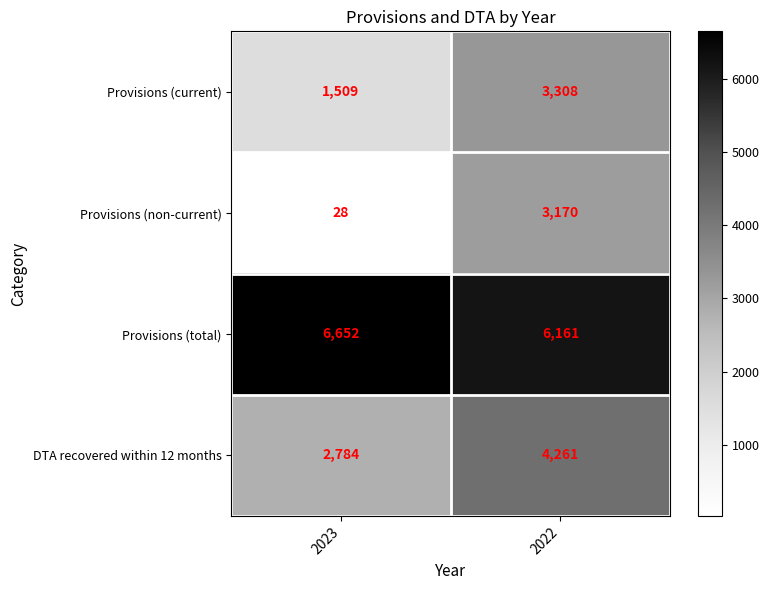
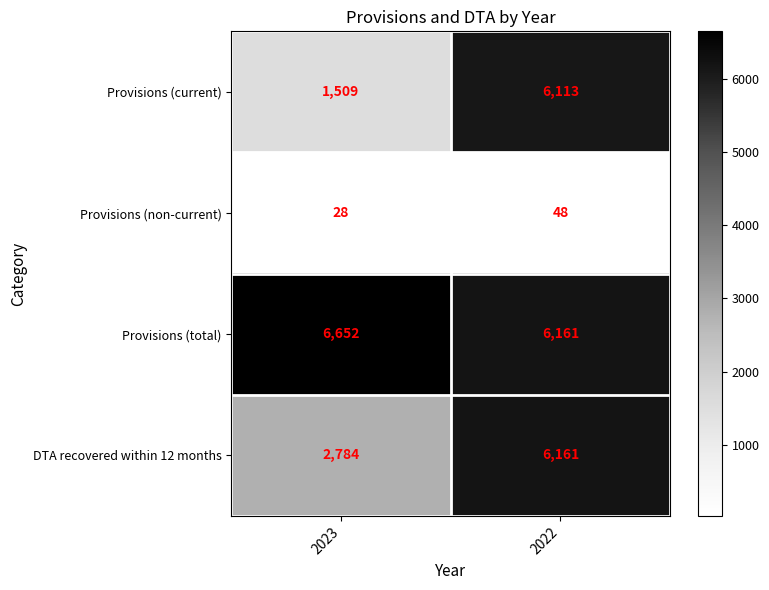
  {
    "Provisions (current)": {
      "2023": "1,509",
-     "2022": "3,308"
+     "2022": "6,113"
    },
    "Provisions (non-current)": {
      "2023": "28",
-     "2022": "3,170"
+     "2022": "48"
    },
    "Provisions (total)": {
      "2023": "6,652",
      "2022": "6,161"
    },
    "DTA recovered within 12 months": {
      "2023": "2,784",
-     "2022": "4,261"
+     "2022": "6,161"
    }
  }
